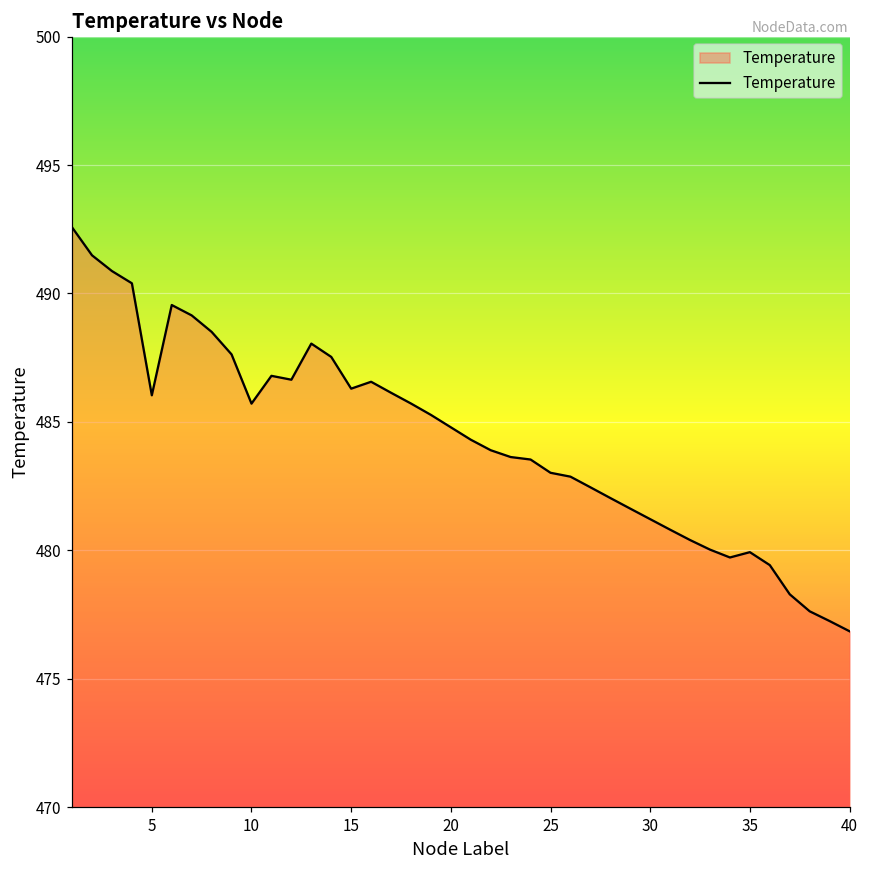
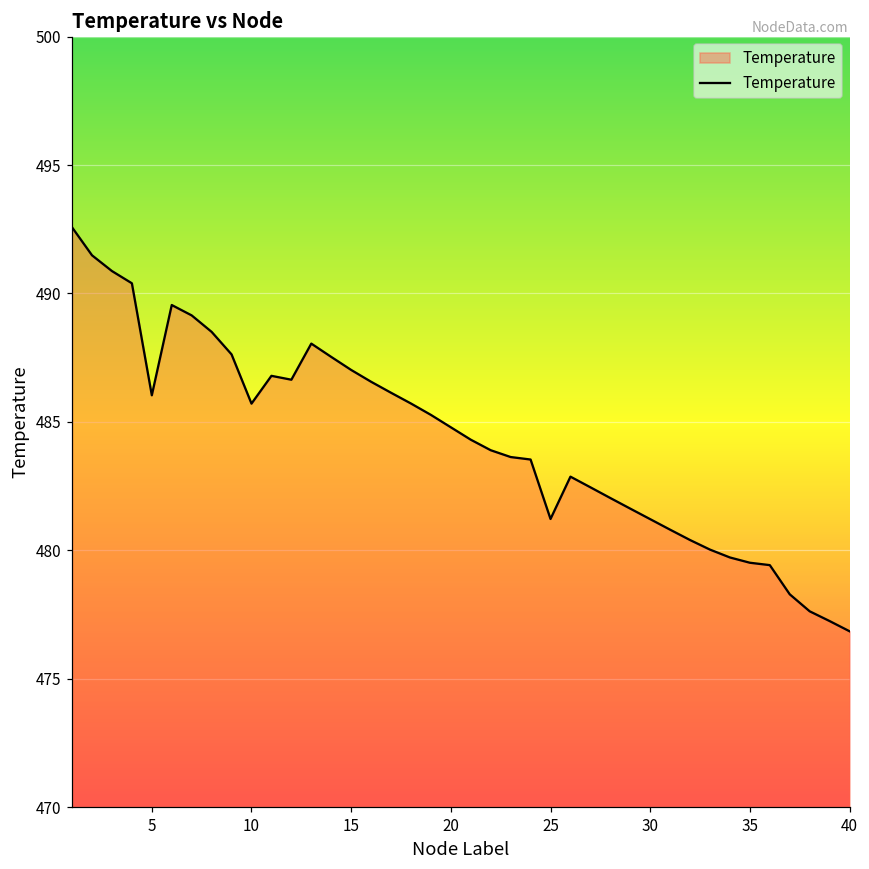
  {
    "5": 486.0,
    "10": 485.7,
-   "15": 486.3,
+   "15": 487.0,
    "20": 484.8,
-   "25": 483.0,
+   "25": 481.2,
    "30": 481.2,
-   "35": 479.9,
+   "35": 479.5,
    "40": 476.8
  }
